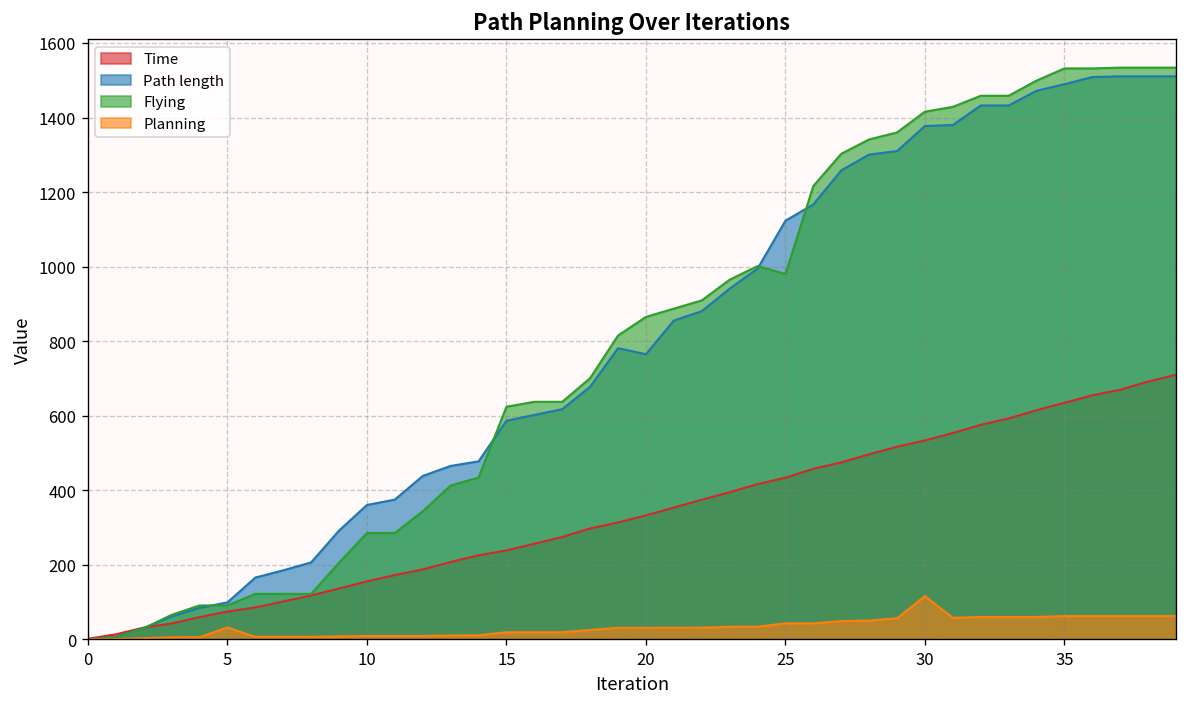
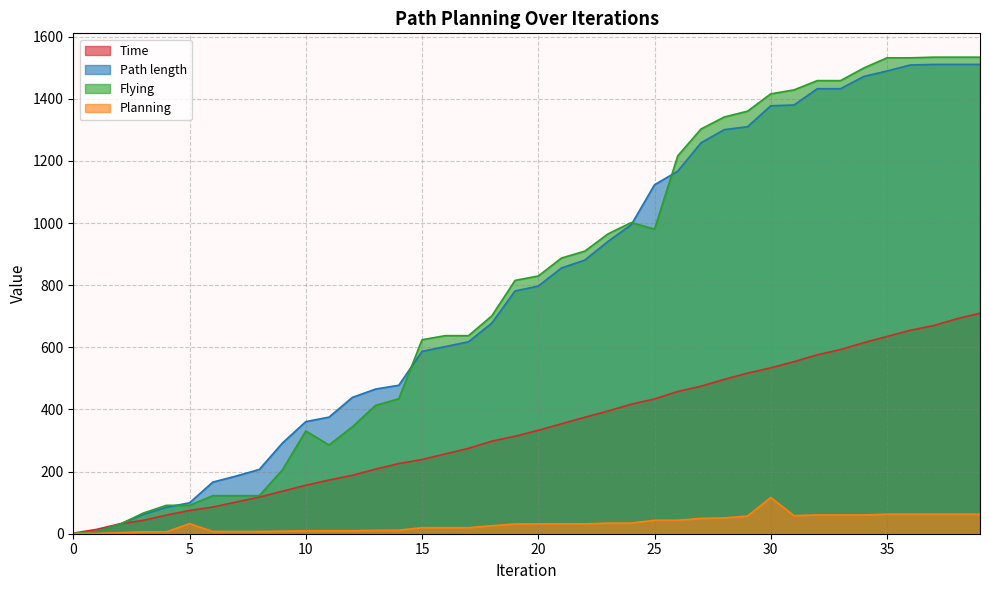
  {
    "Time": {
      "5": 70,
      "10": 160,
      "15": 240,
      "20": 330,
      "25": 430,
      "30": 530,
      "35": 630
    },
    "Path length": {
      "10": 360,
      "15": 590,
-     "20": 770,
+     "20": 800,
      "25": 1120,
      "30": 1380,
      "35": 1490
    },
    "Flying": {
-     "10": 290,
+     "10": 330,
      "15": 620,
-     "20": 870,
+     "20": 830,
      "25": 980,
      "30": 1420,
      "35": 1530
    },
    "Planning": {
      "5": 30,
      "10": 10,
      "15": 20,
      "20": 30,
      "25": 40,
      "30": 120,
      "35": 60
    }
  }
